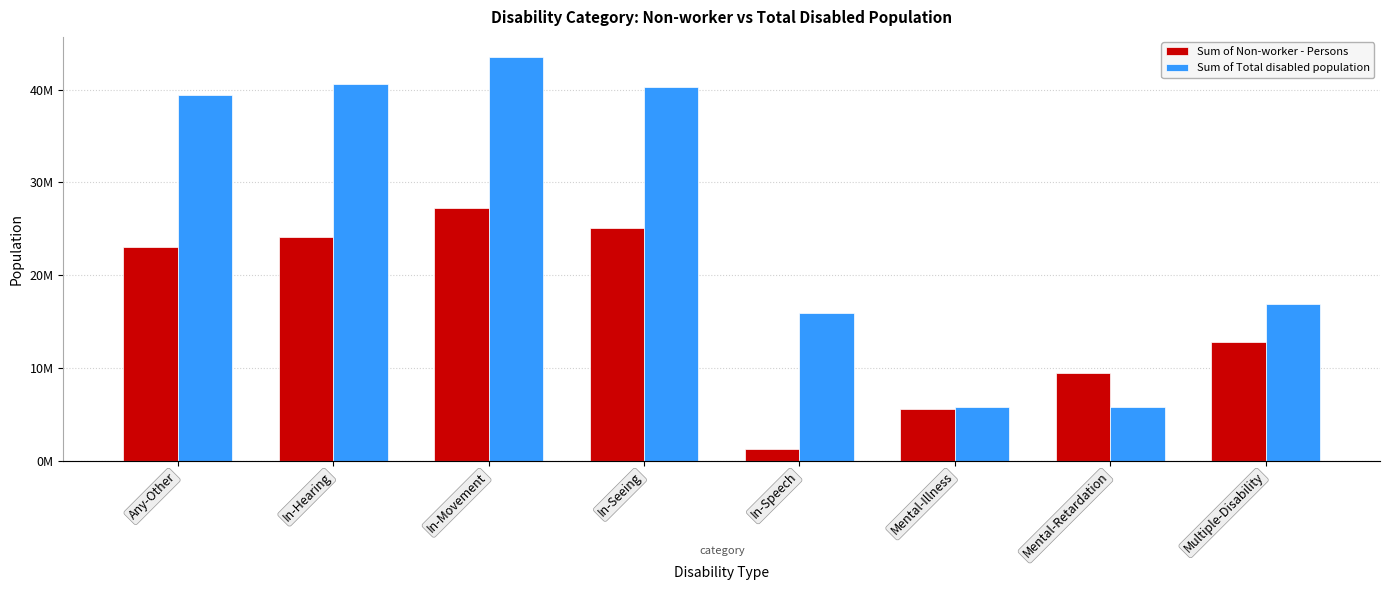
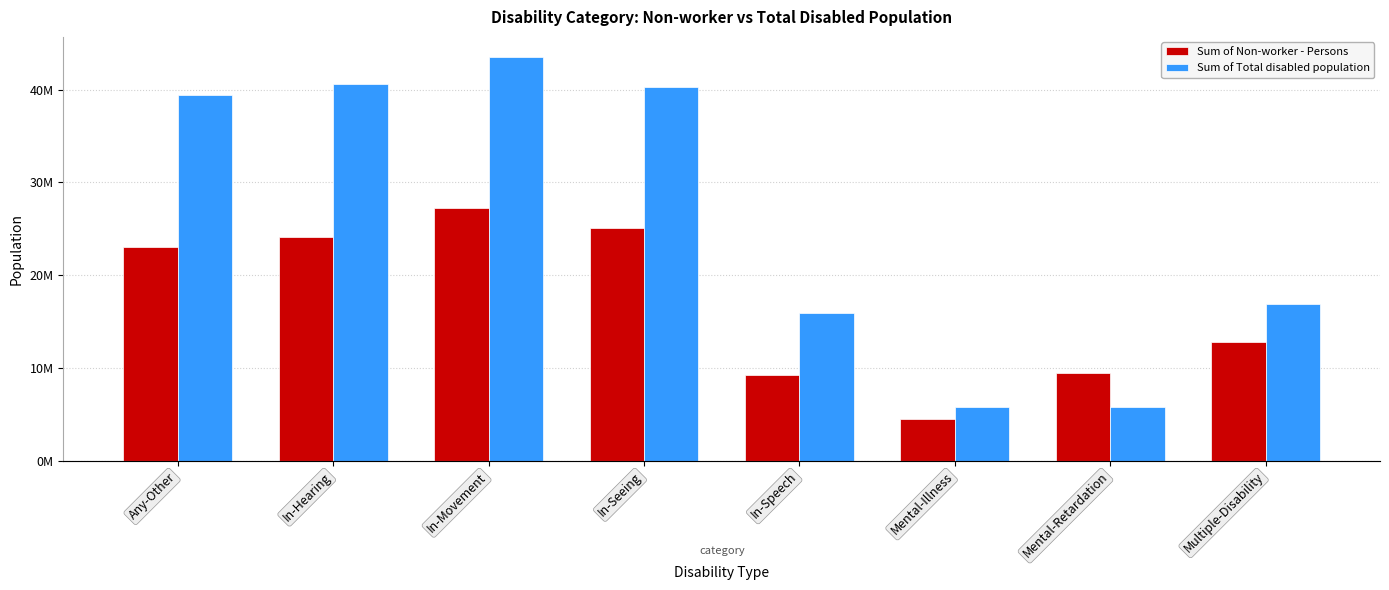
  {
    "Sum of Non-worker - Persons": {
      "Any-Other": 23000000,
      "In-Hearing": 24000000,
      "In-Movement": 27000000,
      "In-Seeing": 25000000,
-     "In-Speech": 1000000,
-     "Mental-Illness": 6000000,
+     "In-Speech": 9000000,
+     "Mental-Illness": 5000000,
      "Mental-Retardation": 9000000,
      "Multiple-Disability": 13000000
    },
    "Sum of Total disabled population": {
      "Any-Other": 39000000,
      "In-Hearing": 41000000,
      "In-Movement": 43000000,
      "In-Seeing": 40000000,
      "In-Speech": 16000000,
      "Mental-Illness": 6000000,
      "Mental-Retardation": 6000000,
      "Multiple-Disability": 17000000
    }
  }
